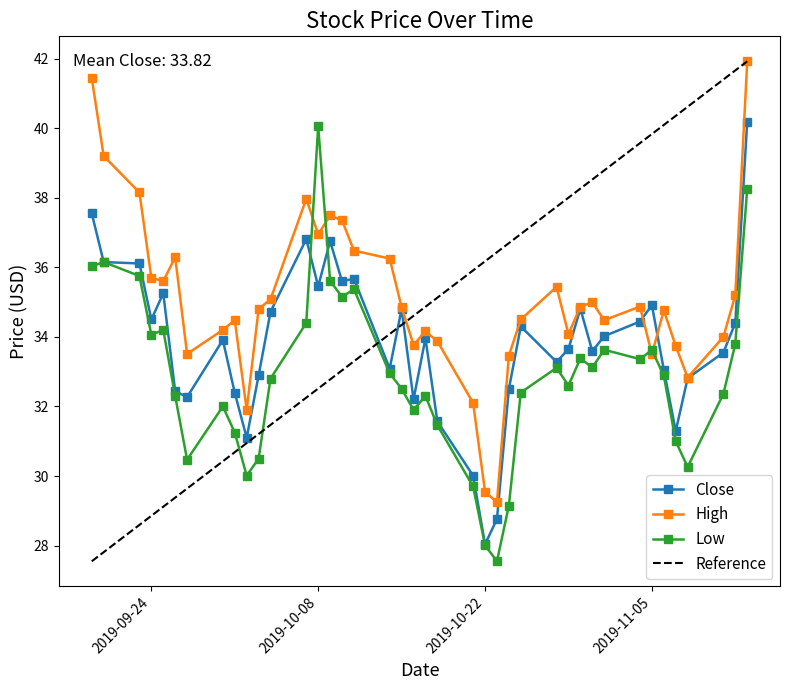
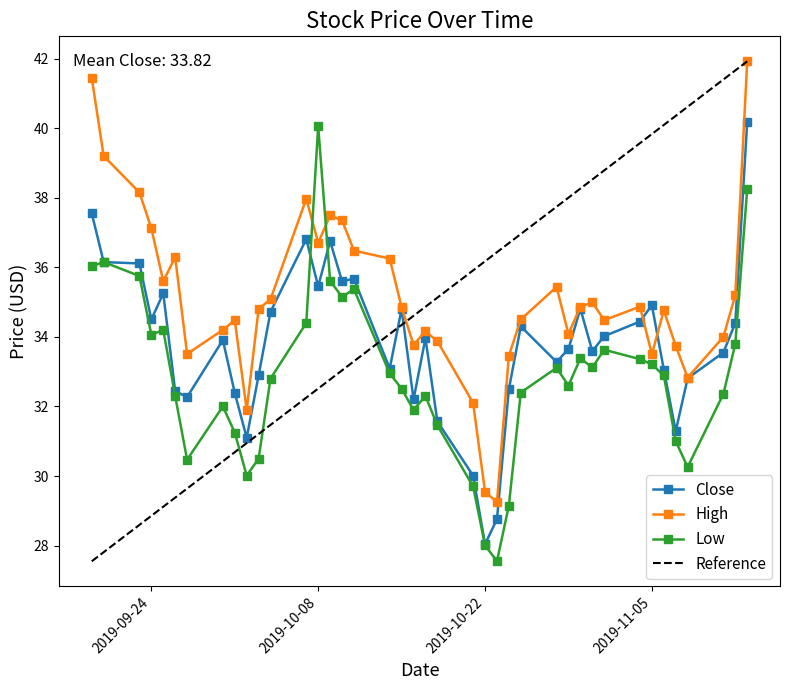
  {
    "Close": {
      "2019-09-24": 34.5,
      "2019-10-08": 35.5,
      "2019-11-05": 34.9
    },
    "High": {
-     "2019-09-24": 35.7,
-     "2019-10-08": 36.9,
+     "2019-09-24": 37.1,
+     "2019-10-08": 36.7,
      "2019-10-22": 29.5,
      "2019-11-05": 33.5
    },
    "Low": {
      "2019-09-24": 34.1,
      "2019-10-08": 40.1,
-     "2019-11-05": 33.6
+     "2019-11-05": 33.2
    }
  }
